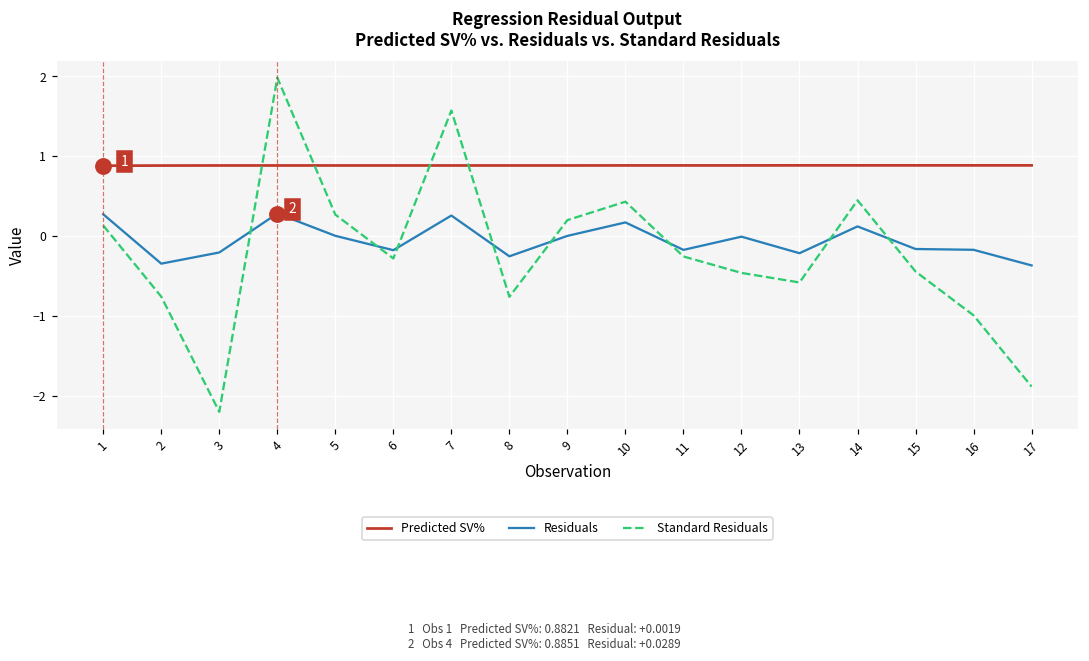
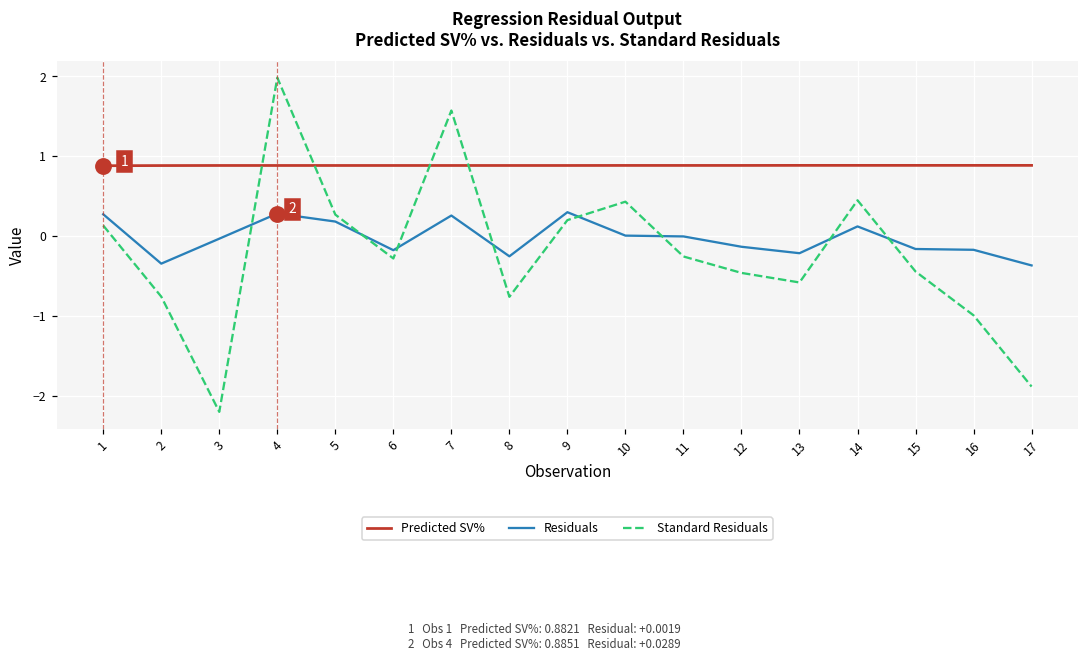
  {
    "Residuals": {
      "1": 0.3,
      "2": -0.3,
-     "3": -0.2,
-     "5": 0.0,
+     "3": 0.0,
+     "5": 0.2,
      "6": -0.2,
      "7": 0.3,
      "8": -0.3,
-     "9": 0.0,
-     "10": 0.2,
-     "11": -0.2,
-     "12": 0.0,
+     "9": 0.3,
+     "10": 0.0,
+     "11": 0.0,
+     "12": -0.1,
      "13": -0.2,
      "14": 0.1,
      "15": -0.2,
      "16": -0.2,
      "17": -0.4
    },
    "Standard Residuals": {
      "1": 0.1,
      "2": -0.8,
      "3": -2.2,
      "4": 2.0,
      "5": 0.3,
      "6": -0.3,
      "7": 1.6,
      "8": -0.8,
      "9": 0.2,
      "10": 0.4,
      "11": -0.3,
      "12": -0.5,
      "13": -0.6,
      "14": 0.4,
      "15": -0.4,
      "16": -1.0,
      "17": -1.9
    }
  }
